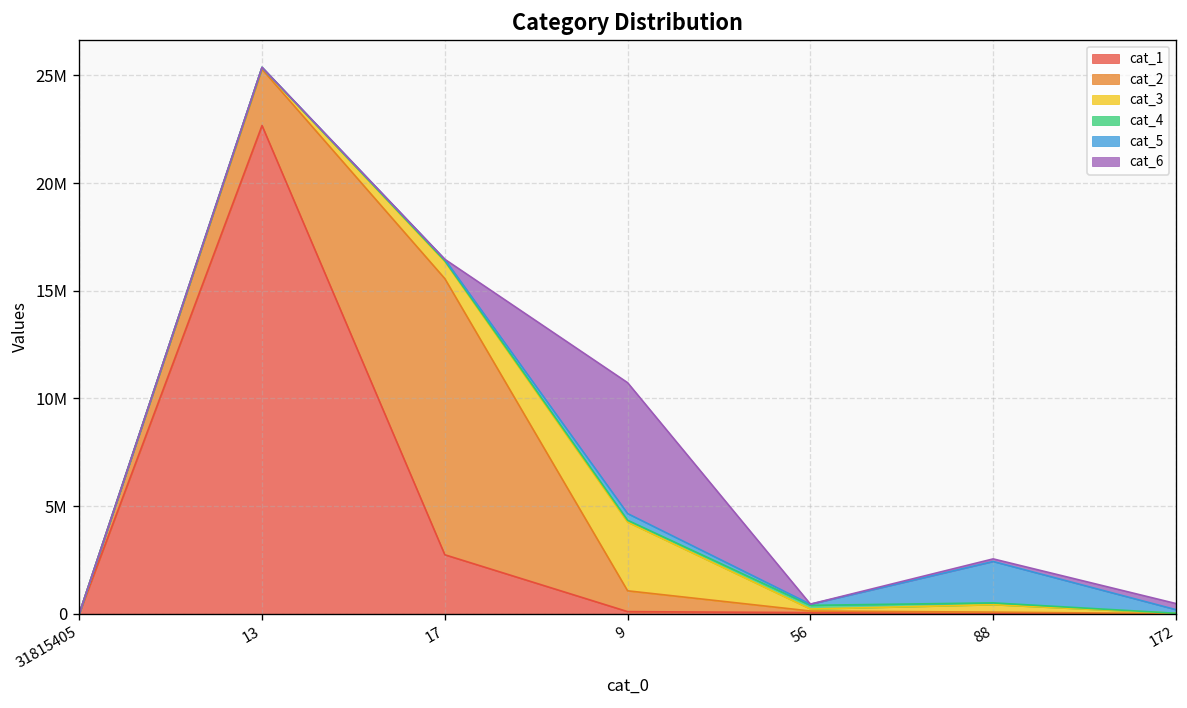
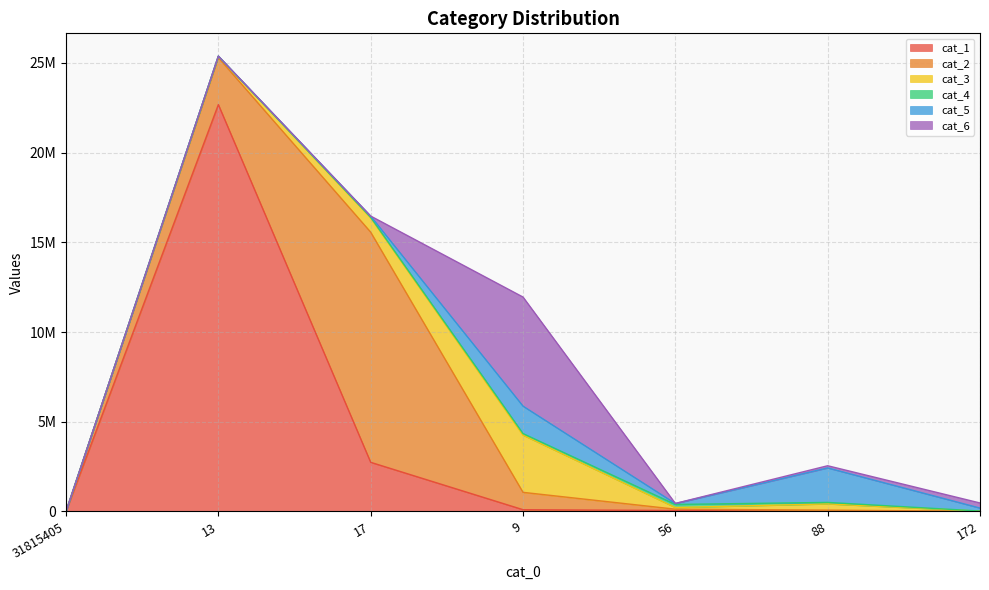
  {
    "cat_5": {
-     "9": 300000,
+     "9": 1500000,
      "172": 200000
    },
    "cat_6": {
      "9": 6100000,
      "172": 300000
    }
  }
